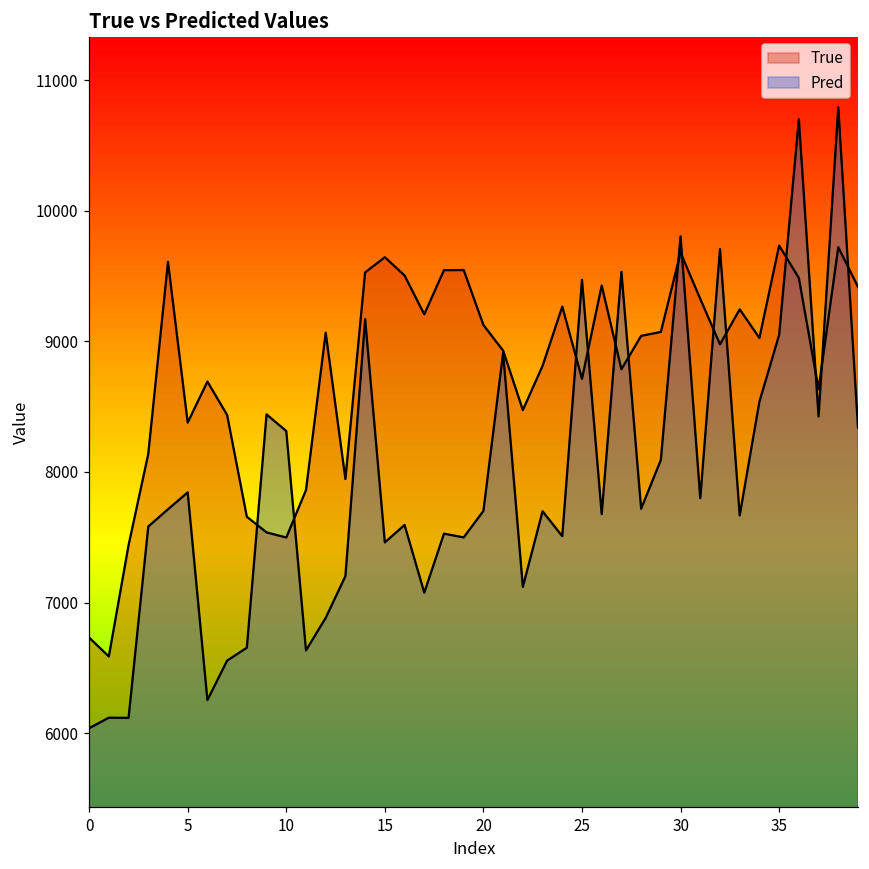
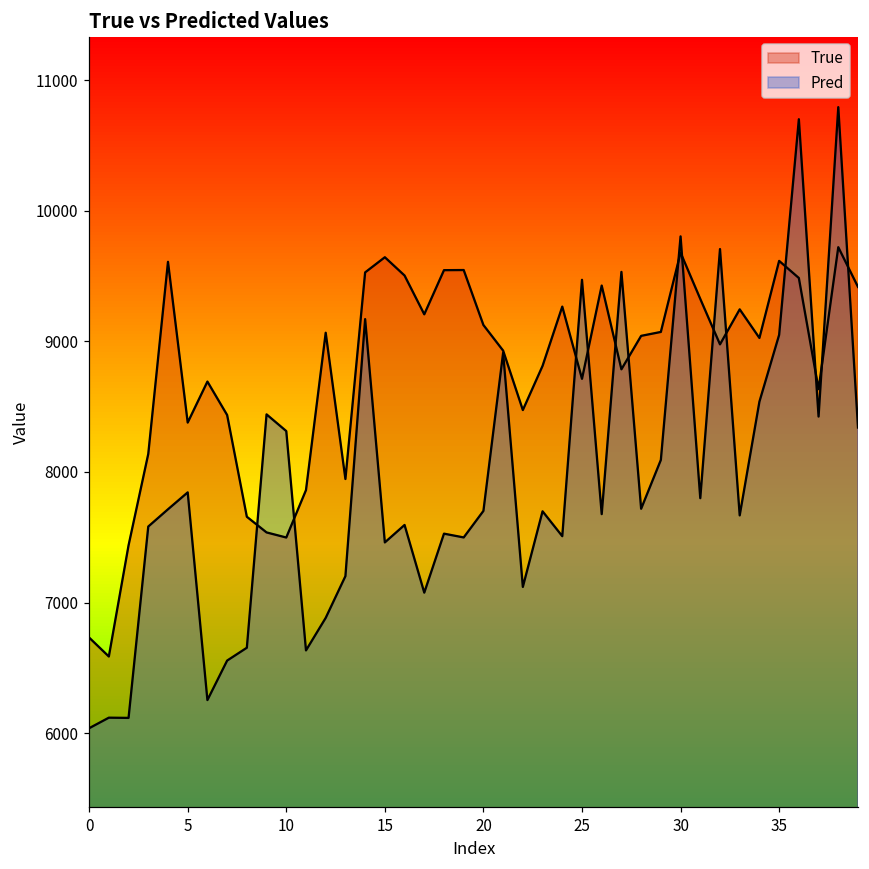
  {
    "True": {
      "0": 6730,
      "5": 8380,
      "10": 7500,
      "15": 9640,
      "20": 9130,
      "25": 8710,
      "30": 9680,
-     "35": 9730
+     "35": 9620
    },
    "Pred": {
      "0": 6040,
      "5": 7840,
      "10": 8310,
      "15": 7460,
      "20": 7700,
      "25": 9470,
      "30": 9800,
      "35": 9050
    }
  }
